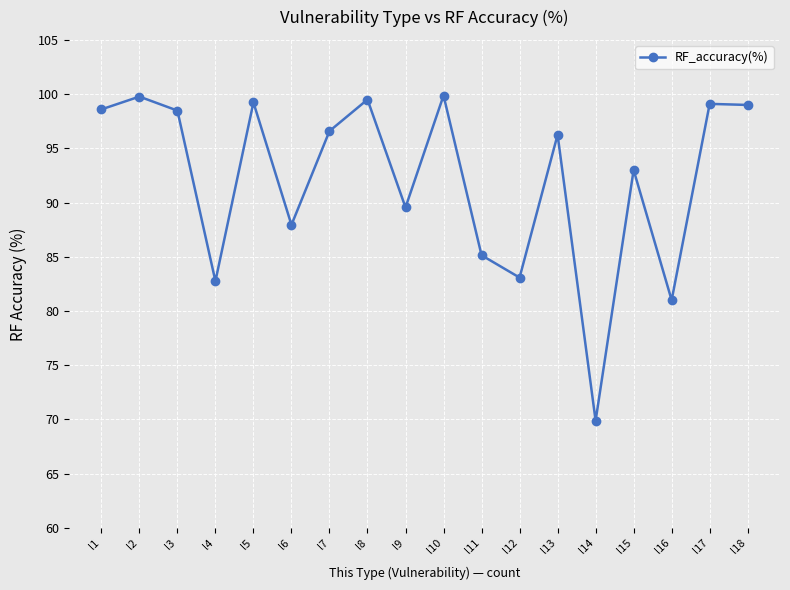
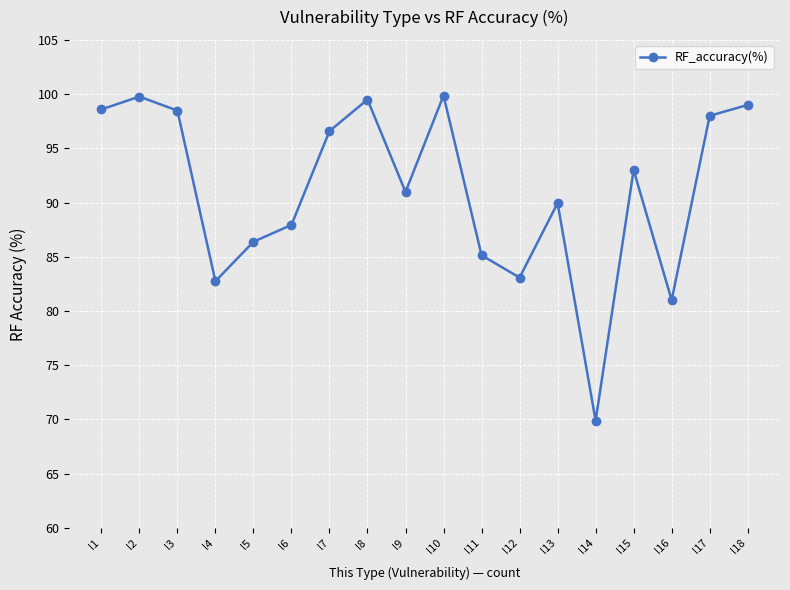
  {
    "l1": 98.6,
    "l2": 99.8,
    "l3": 98.5,
    "l4": 82.8,
-   "l5": 99.2,
+   "l5": 86.4,
    "l6": 87.9,
    "l7": 96.6,
    "l8": 99.5,
-   "l9": 89.6,
+   "l9": 91.0,
    "l10": 99.9,
    "l11": 85.1,
    "l12": 83.1,
-   "l13": 96.3,
+   "l13": 90.0,
    "l14": 69.9,
    "l15": 93.0,
    "l16": 81.0,
-   "l17": 99.1,
+   "l17": 98.0,
    "l18": 99.0
  }
